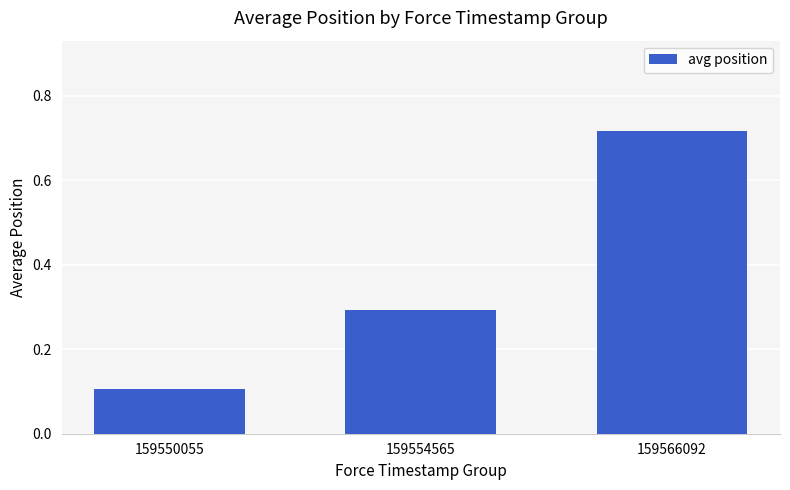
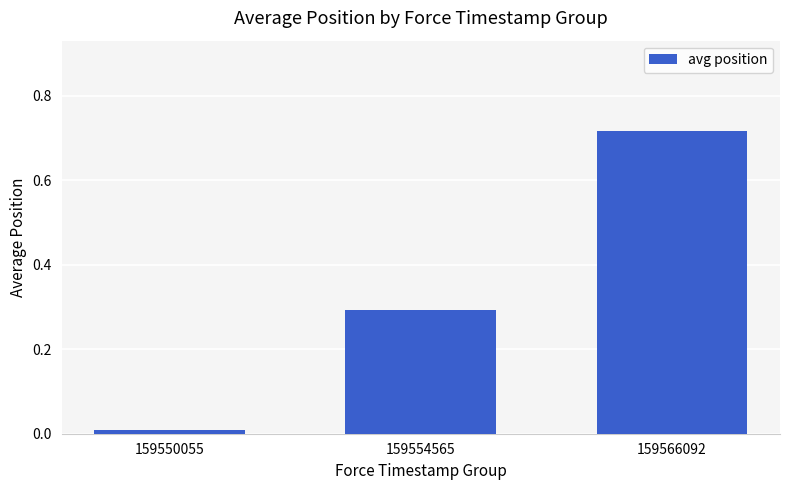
  {
-   "159550055": 0.11,
+   "159550055": 0.01,
    "159554565": 0.29,
    "159566092": 0.72
  }
